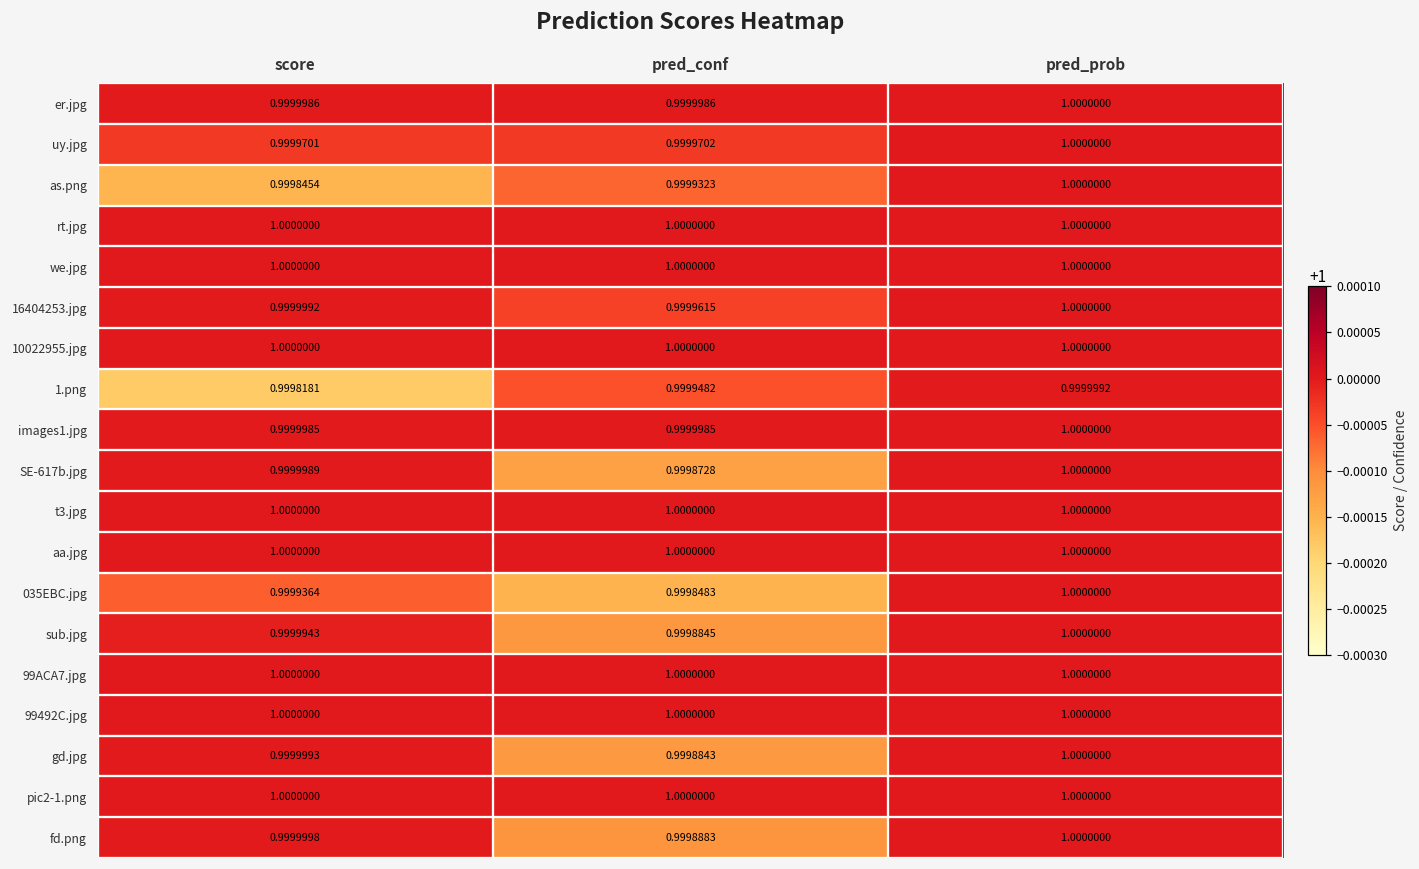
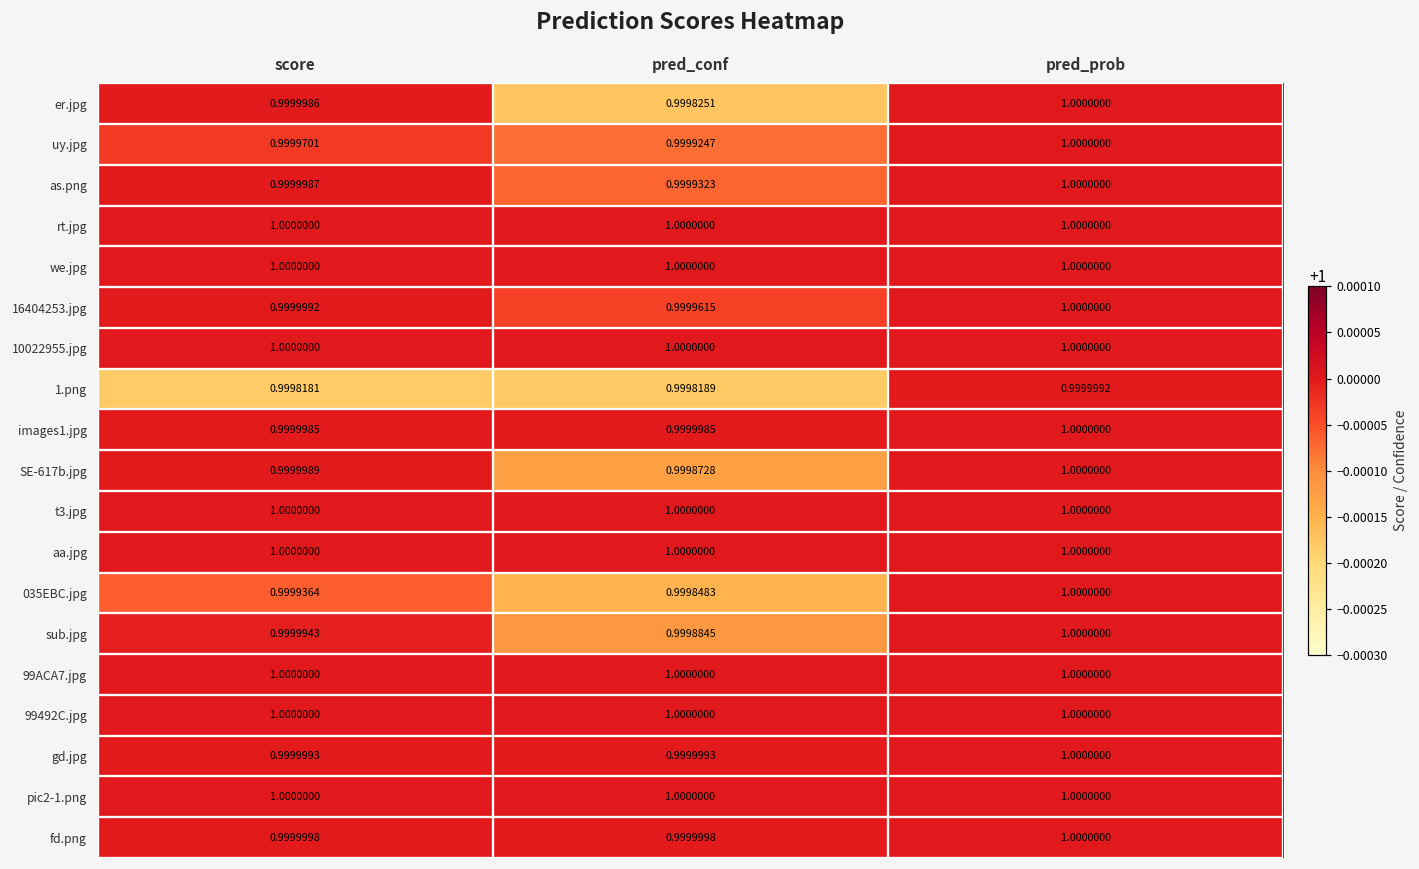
  {
    "er.jpg": {
      "score": 0.9999986,
-     "pred_conf": 0.9999986,
+     "pred_conf": 0.9998251,
      "pred_prob": 1.0000000
    },
    "uy.jpg": {
      "score": 0.9999701,
-     "pred_conf": 0.9999702,
+     "pred_conf": 0.9999247,
      "pred_prob": 1.0000000
    },
    "as.png": {
-     "score": 0.9998454,
+     "score": 0.9999987,
      "pred_conf": 0.9999323,
      "pred_prob": 1.0000000
    },
    "rt.jpg": {
      "score": 1.0000000,
      "pred_conf": 1.0000000,
      "pred_prob": 1.0000000
    },
    "we.jpg": {
      "score": 1.0000000,
      "pred_conf": 1.0000000,
      "pred_prob": 1.0000000
    },
    "16404253.jpg": {
      "score": 0.9999992,
      "pred_conf": 0.9999615,
      "pred_prob": 1.0000000
    },
    "10022955.jpg": {
      "score": 1.0000000,
      "pred_conf": 1.0000000,
      "pred_prob": 1.0000000
    },
    "1.png": {
      "score": 0.9998181,
-     "pred_conf": 0.9999482,
+     "pred_conf": 0.9998189,
      "pred_prob": 0.9999992
    },
    "images1.jpg": {
      "score": 0.9999985,
      "pred_conf": 0.9999985,
      "pred_prob": 1.0000000
    },
    "SE-617b.jpg": {
      "score": 0.9999989,
      "pred_conf": 0.9998728,
      "pred_prob": 1.0000000
    },
    "t3.jpg": {
      "score": 1.0000000,
      "pred_conf": 1.0000000,
      "pred_prob": 1.0000000
    },
    "aa.jpg": {
      "score": 1.0000000,
      "pred_conf": 1.0000000,
      "pred_prob": 1.0000000
    },
    "035EBC.jpg": {
      "score": 0.9999364,
      "pred_conf": 0.9998483,
      "pred_prob": 1.0000000
    },
    "sub.jpg": {
      "score": 0.9999943,
      "pred_conf": 0.9998845,
      "pred_prob": 1.0000000
    },
    "99ACA7.jpg": {
      "score": 1.0000000,
      "pred_conf": 1.0000000,
      "pred_prob": 1.0000000
    },
    "99492C.jpg": {
      "score": 1.0000000,
      "pred_conf": 1.0000000,
      "pred_prob": 1.0000000
    },
    "gd.jpg": {
      "score": 0.9999993,
-     "pred_conf": 0.9998843,
+     "pred_conf": 0.9999993,
      "pred_prob": 1.0000000
    },
    "pic2-1.png": {
      "score": 1.0000000,
      "pred_conf": 1.0000000,
      "pred_prob": 1.0000000
    },
    "fd.png": {
      "score": 0.9999998,
-     "pred_conf": 0.9998883,
+     "pred_conf": 0.9999998,
      "pred_prob": 1.0000000
    }
  }
